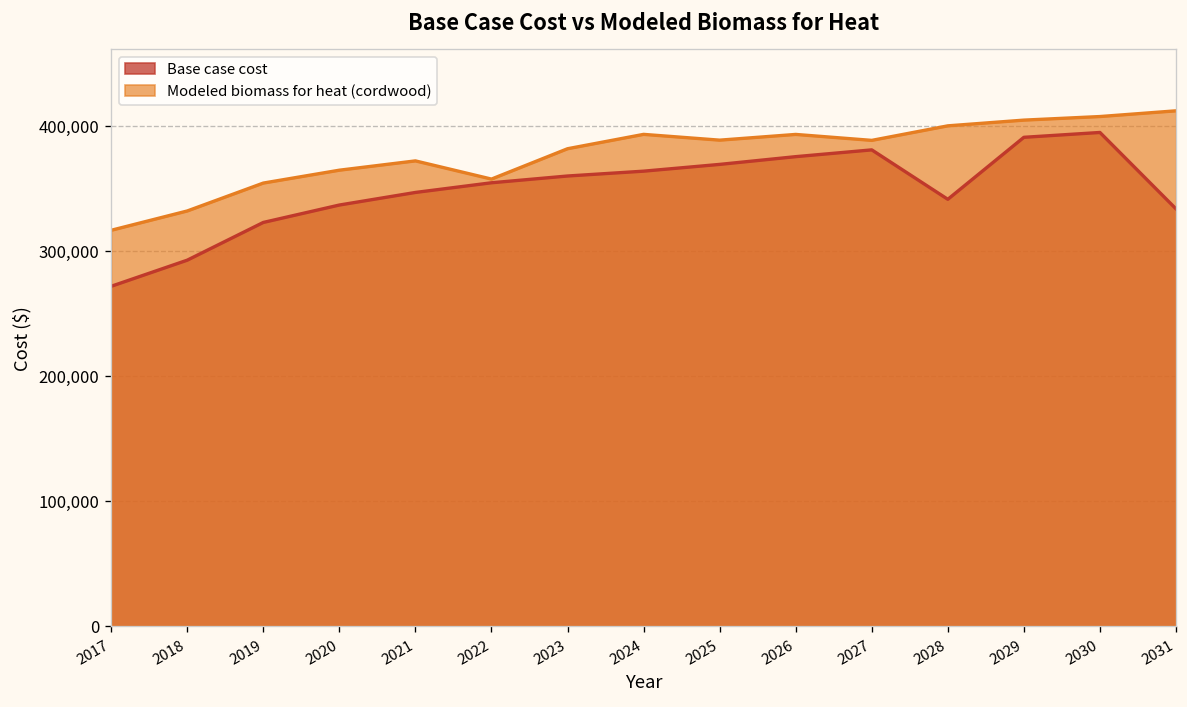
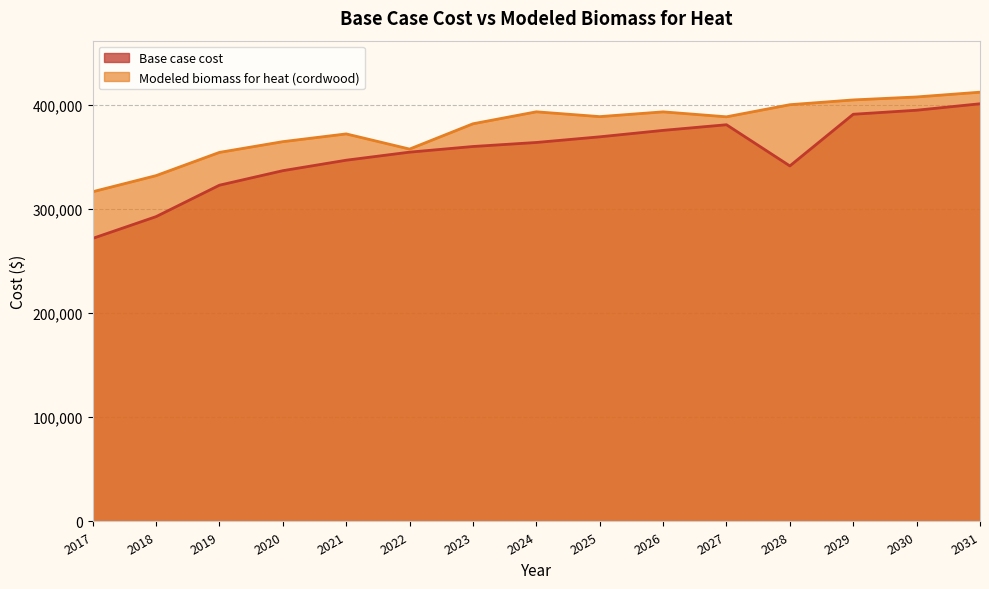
  {
    "Base case cost": {
      "2017": "272,000",
      "2018": "292,000",
      "2019": "323,000",
      "2020": "337,000",
      "2021": "347,000",
      "2022": "354,000",
      "2023": "360,000",
      "2024": "364,000",
      "2025": "369,000",
      "2026": "375,000",
      "2027": "381,000",
      "2028": "341,000",
      "2029": "391,000",
      "2030": "395,000",
-     "2031": "333,000"
+     "2031": "401,000"
    },
    "Modeled biomass for heat (cordwood)": {
      "2017": "316,000",
      "2018": "332,000",
      "2019": "354,000",
      "2020": "364,000",
      "2021": "372,000",
      "2022": "357,000",
      "2023": "382,000",
      "2024": "393,000",
      "2025": "388,000",
      "2026": "393,000",
      "2027": "388,000",
      "2028": "400,000",
      "2029": "404,000",
      "2030": "407,000",
      "2031": "412,000"
    }
  }
